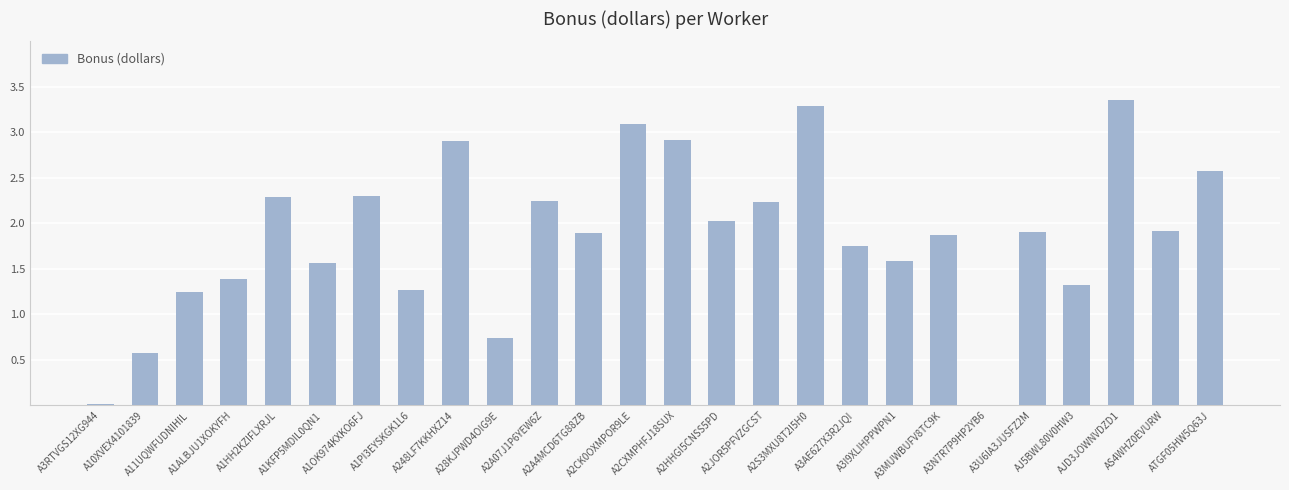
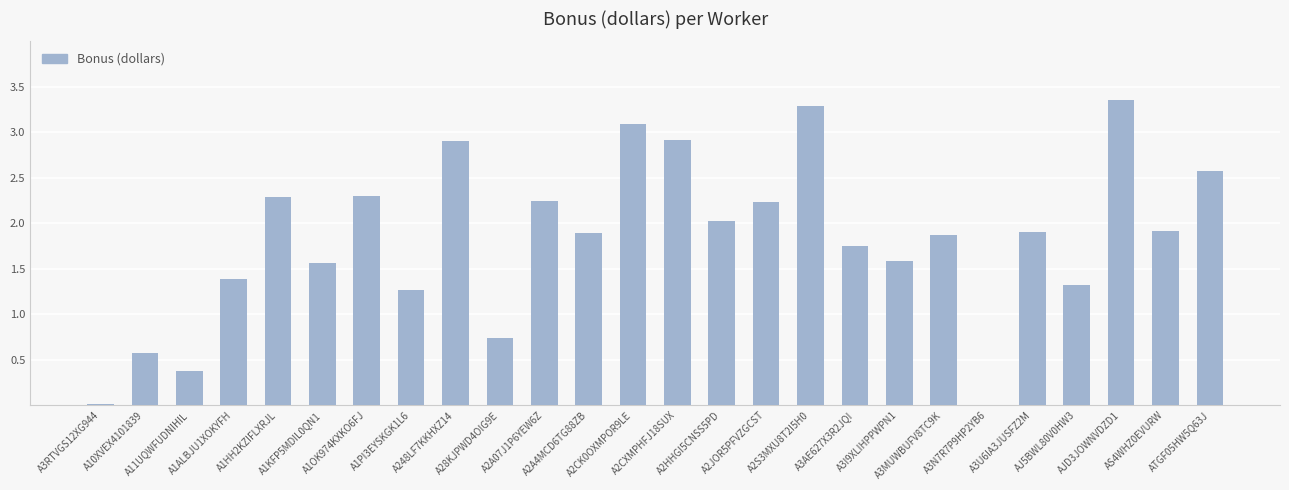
  {
    "A10XVEX4101839": 0.6,
-   "A11UQWFUDNIHIL": 1.2,
+   "A11UQWFUDNIHIL": 0.4,
    "A1ALBJU1XOKYFH": 1.4,
    "A1HH2KZIFLXRJL": 2.3,
    "A1KFP5MDIL0QN1": 1.6,
    "A1OK974KXKO6FJ": 2.3,
    "A1PI3EYSKGK1L6": 1.3,
    "A248LF7KKHXZ14": 2.9,
    "A28KJPWD4OIG9E": 0.7,
    "A2A07J1P6YEW6Z": 2.3,
    "A2A4MCD6TG88ZB": 1.9,
    "A2CK0OXMPOR9LE": 3.1,
    "A2CXMPHFJ18SUX": 2.9,
    "A2HHGI5CNSS5PD": 2.0,
    "A2JOR5PFVZGCST": 2.2,
    "A2S3MXU8T2I5H0": 3.3,
    "A3AE627X3R2JQI": 1.8,
    "A3I9XLIHPPWPN1": 1.6,
    "A3MUWBUFV8TC9K": 1.9,
    "A3N7R7P9HP2YB6": 0.0,
    "A3U6IA3JUSFZ2M": 1.9,
    "AJ5BWL80V0HW3": 1.3,
    "AJD3JOWNVDZD1": 3.4,
    "AS4WHZ0EVURW": 1.9,
    "ATGF05HW5Q63J": 2.6
  }
